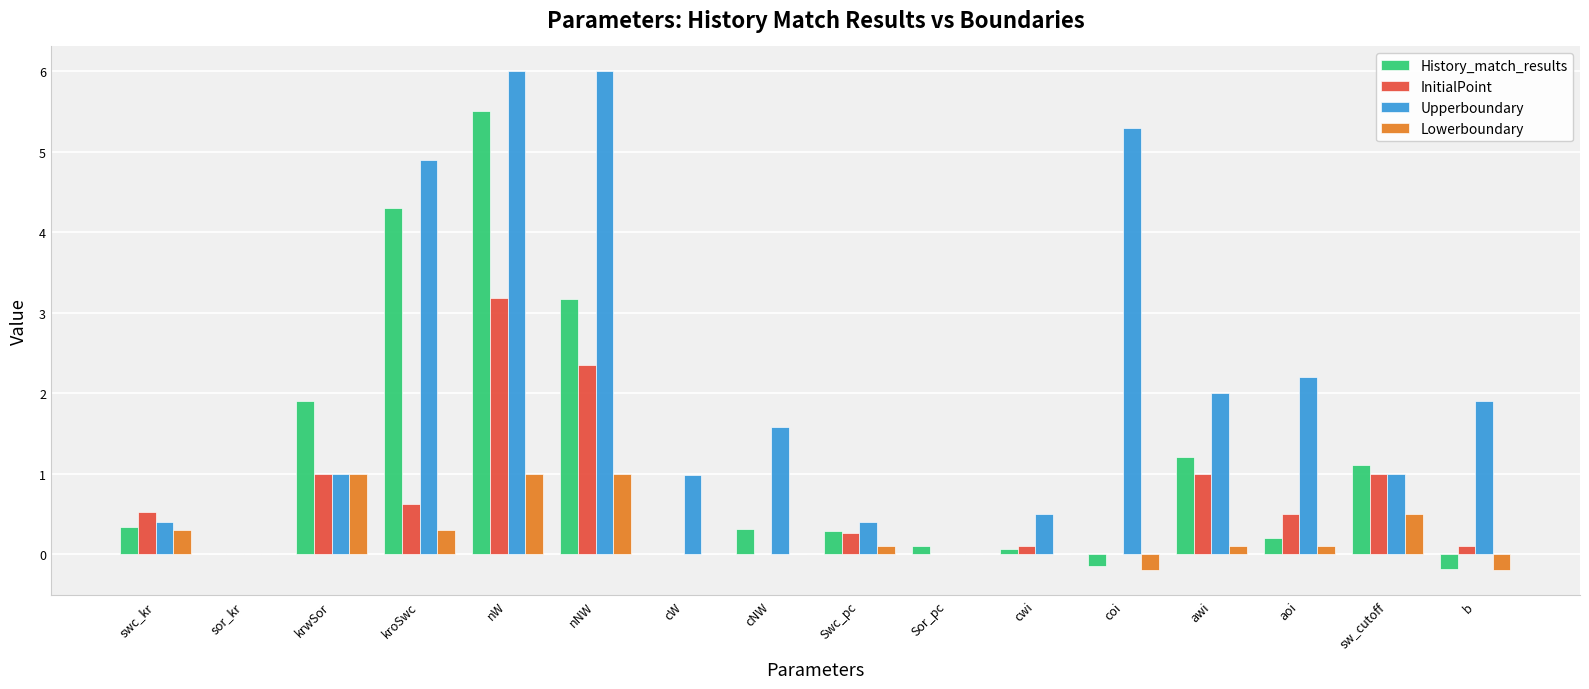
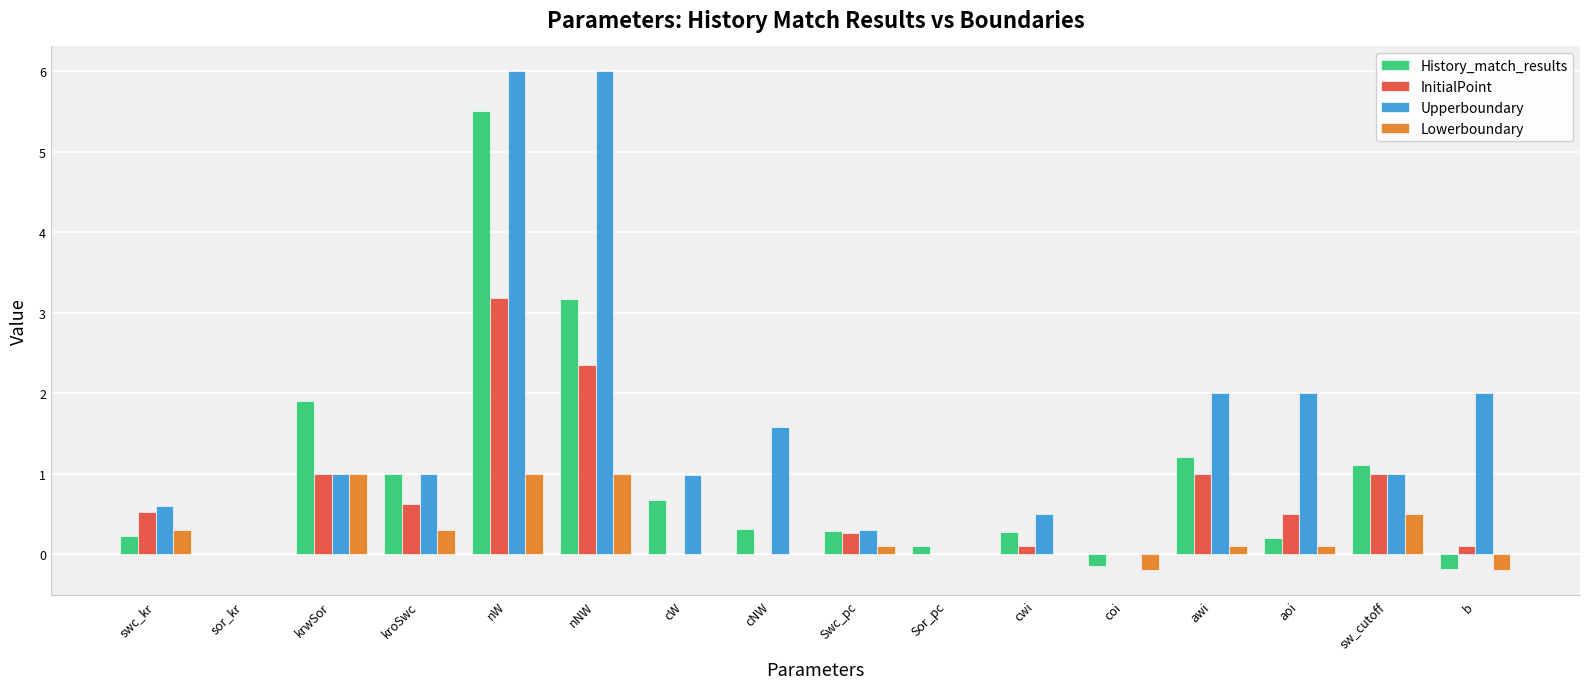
  {
    "History_match_results": {
-     "swc_kr": 0.3,
+     "swc_kr": 0.2,
      "sor_kr": 0.0,
      "krwSor": 1.9,
-     "kroSwc": 4.3,
+     "kroSwc": 1.0,
      "nW": 5.5,
      "nNW": 3.2,
-     "cW": 0.0,
+     "cW": 0.7,
      "cNW": 0.3,
      "Swc_pc": 0.3,
      "Sor_pc": 0.1,
-     "cwi": 0.1,
+     "cwi": 0.3,
      "coi": -0.1,
      "awi": 1.2,
      "aoi": 0.2,
      "sw_cutoff": 1.1,
      "b": -0.2
    },
    "Upperboundary": {
-     "swc_kr": 0.4,
+     "swc_kr": 0.6,
      "sor_kr": 0.0,
      "krwSor": 1.0,
-     "kroSwc": 4.9,
+     "kroSwc": 1.0,
      "nW": 6.0,
      "nNW": 6.0,
      "cW": 1.0,
      "cNW": 1.6,
-     "Swc_pc": 0.4,
+     "Swc_pc": 0.3,
      "Sor_pc": 0.0,
      "cwi": 0.5,
-     "coi": 5.3,
+     "coi": 0.0,
      "awi": 2.0,
-     "aoi": 2.2,
+     "aoi": 2.0,
      "sw_cutoff": 1.0,
-     "b": 1.9
+     "b": 2.0
    }
  }
